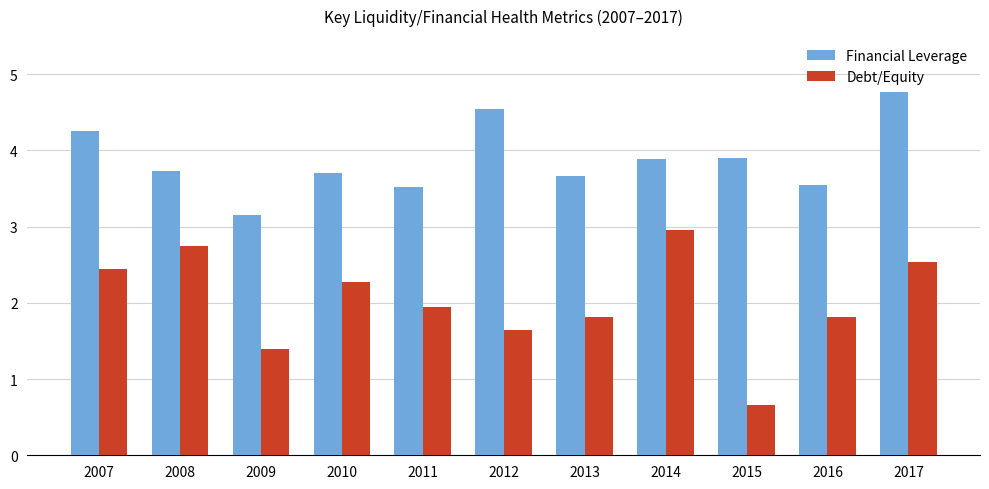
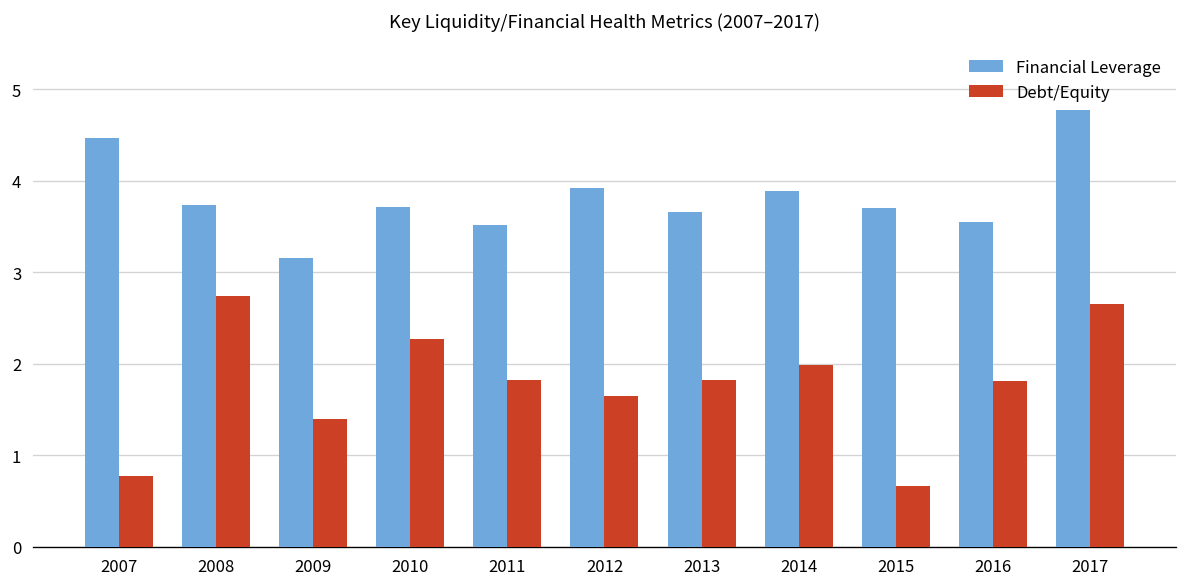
  {
    "Financial Leverage": {
-     "2007": 4.3,
+     "2007": 4.5,
      "2008": 3.7,
      "2009": 3.2,
      "2010": 3.7,
      "2011": 3.5,
-     "2012": 4.6,
+     "2012": 3.9,
      "2013": 3.7,
      "2014": 3.9,
-     "2015": 3.9,
+     "2015": 3.7,
      "2016": 3.6,
      "2017": 4.8
    },
    "Debt/Equity": {
-     "2007": 2.5,
+     "2007": 0.8,
      "2008": 2.7,
      "2009": 1.4,
      "2010": 2.3,
-     "2011": 1.9,
+     "2011": 1.8,
      "2012": 1.7,
      "2013": 1.8,
-     "2014": 3.0,
+     "2014": 2.0,
      "2015": 0.7,
      "2016": 1.8,
-     "2017": 2.5
+     "2017": 2.7
    }
  }
